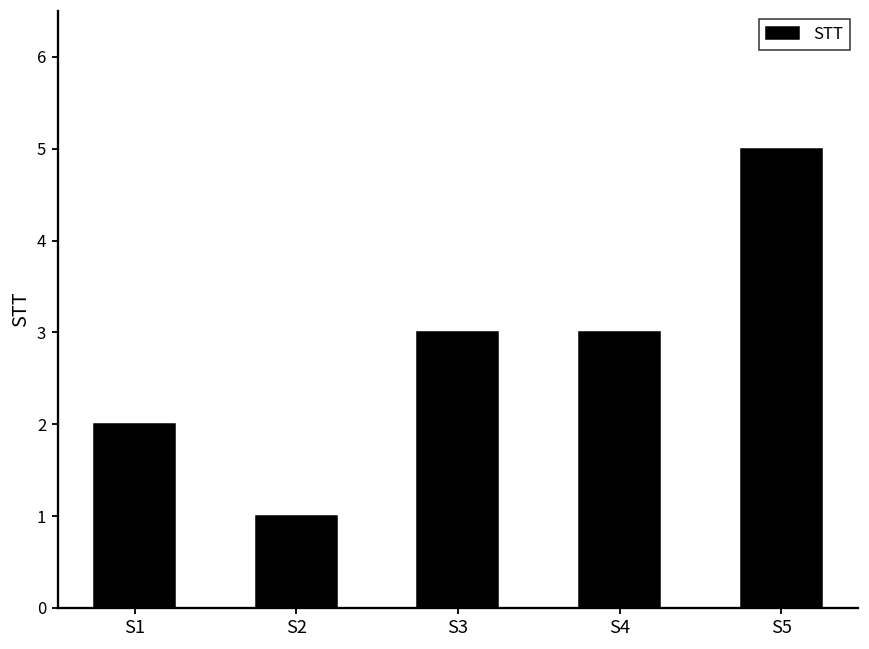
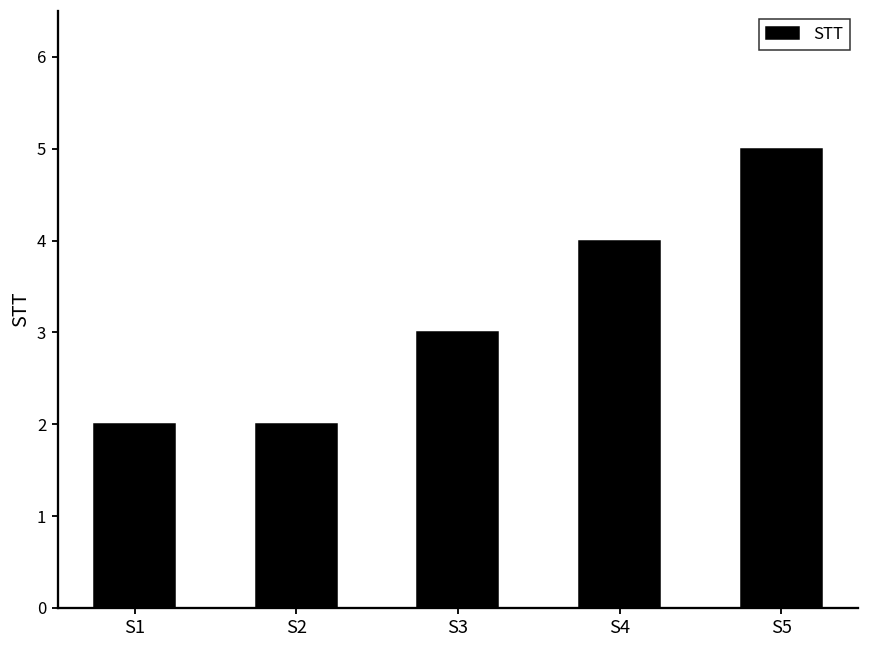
  {
    "S1": 2,
-   "S2": 1,
+   "S2": 2,
    "S3": 3,
-   "S4": 3,
+   "S4": 4,
    "S5": 5
  }
